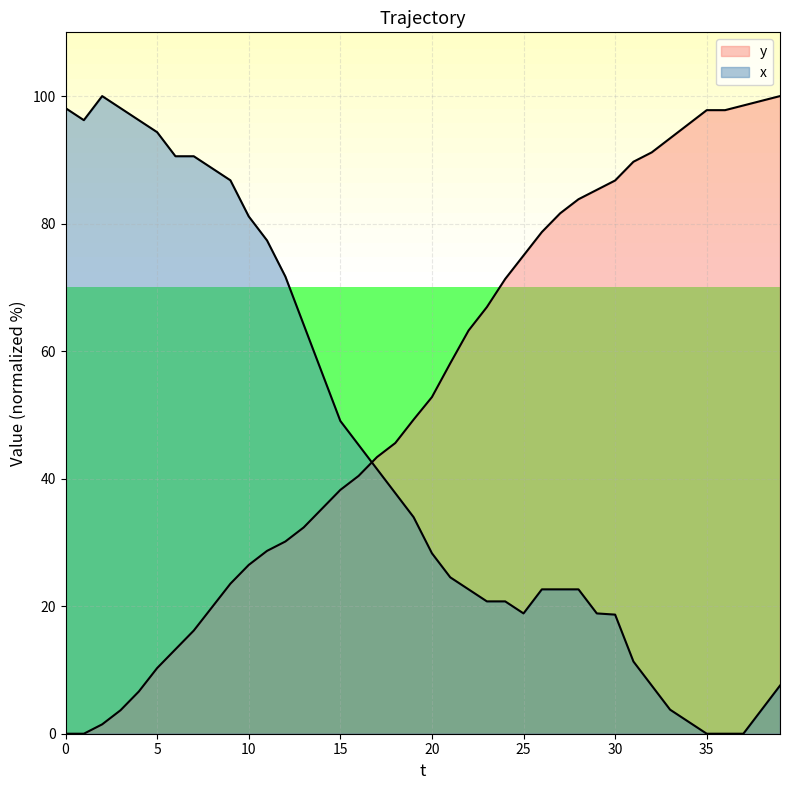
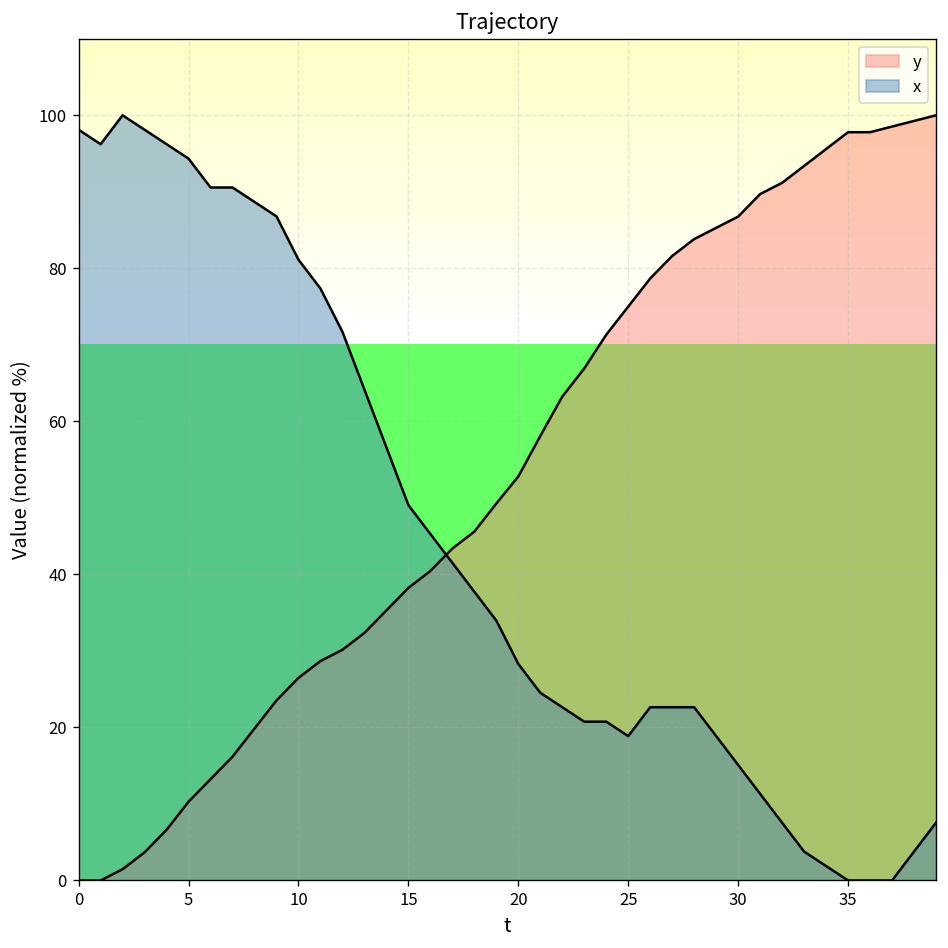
  {
    "y": {
      "0": 0,
      "5": 10,
      "10": 26,
      "15": 38,
      "20": 53,
      "25": 75,
      "30": 87,
      "35": 98
    },
    "x": {
      "0": 98,
      "5": 94,
      "10": 81,
      "15": 49,
      "20": 28,
      "25": 19,
-     "30": 19,
+     "30": 15,
      "35": 0
    }
  }
